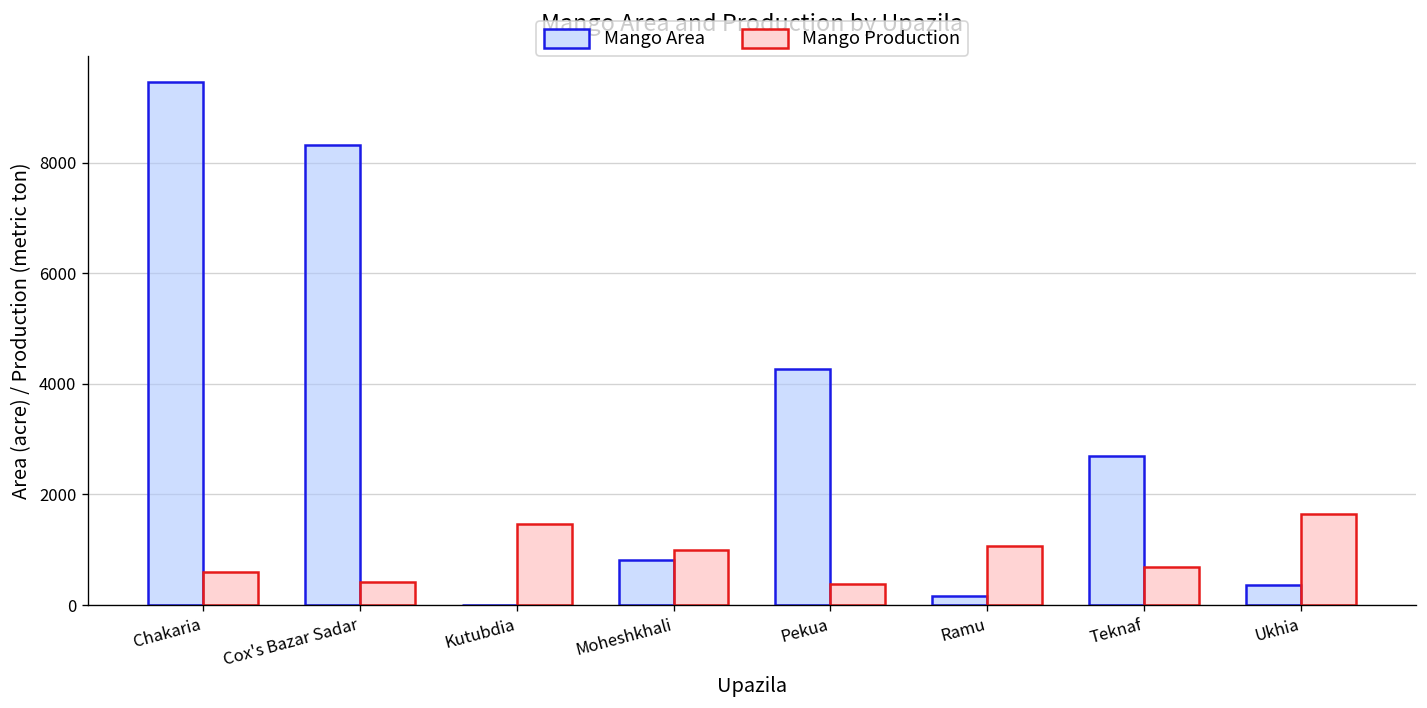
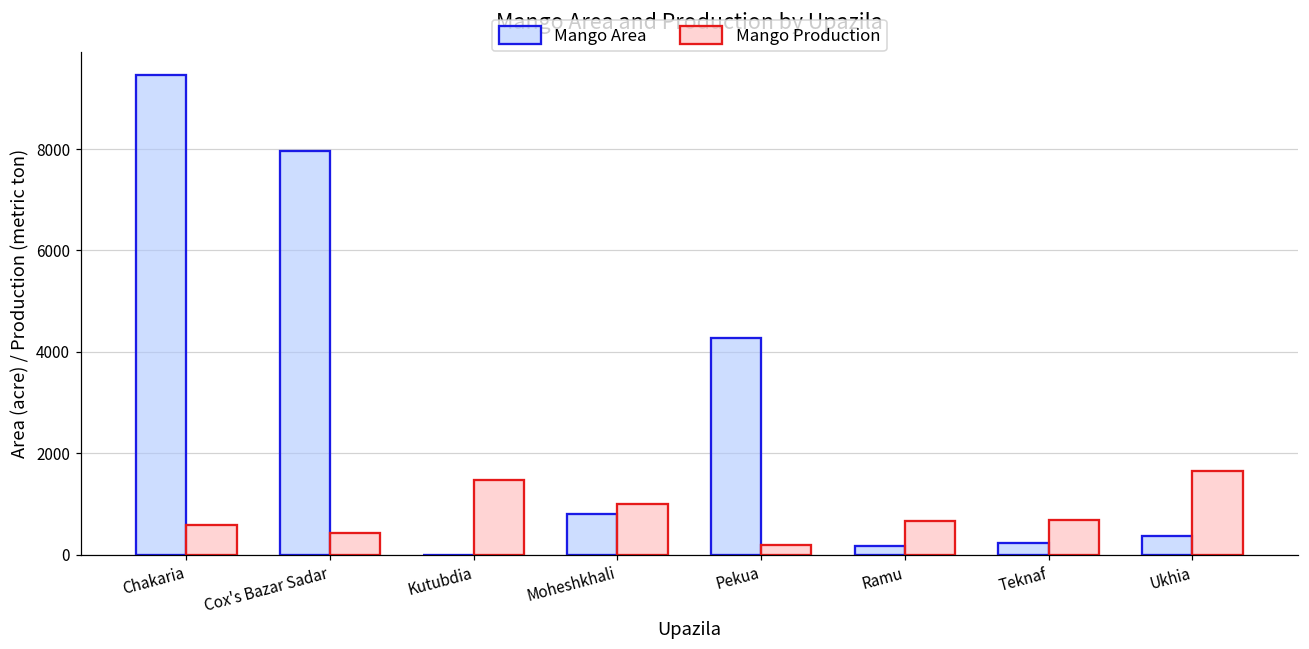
  {
    "Mango Area": {
      "Chakaria": 9500,
-     "Cox's Bazar Sadar": 8300,
+     "Cox's Bazar Sadar": 8000,
      "Moheshkhali": 800,
      "Pekua": 4300,
      "Ramu": 200,
-     "Teknaf": 2700,
+     "Teknaf": 200,
      "Ukhia": 400
    },
    "Mango Production": {
      "Chakaria": 600,
      "Cox's Bazar Sadar": 400,
      "Kutubdia": 1500,
      "Moheshkhali": 1000,
-     "Pekua": 400,
-     "Ramu": 1100,
+     "Pekua": 200,
+     "Ramu": 700,
      "Teknaf": 700,
      "Ukhia": 1600
    }
  }
